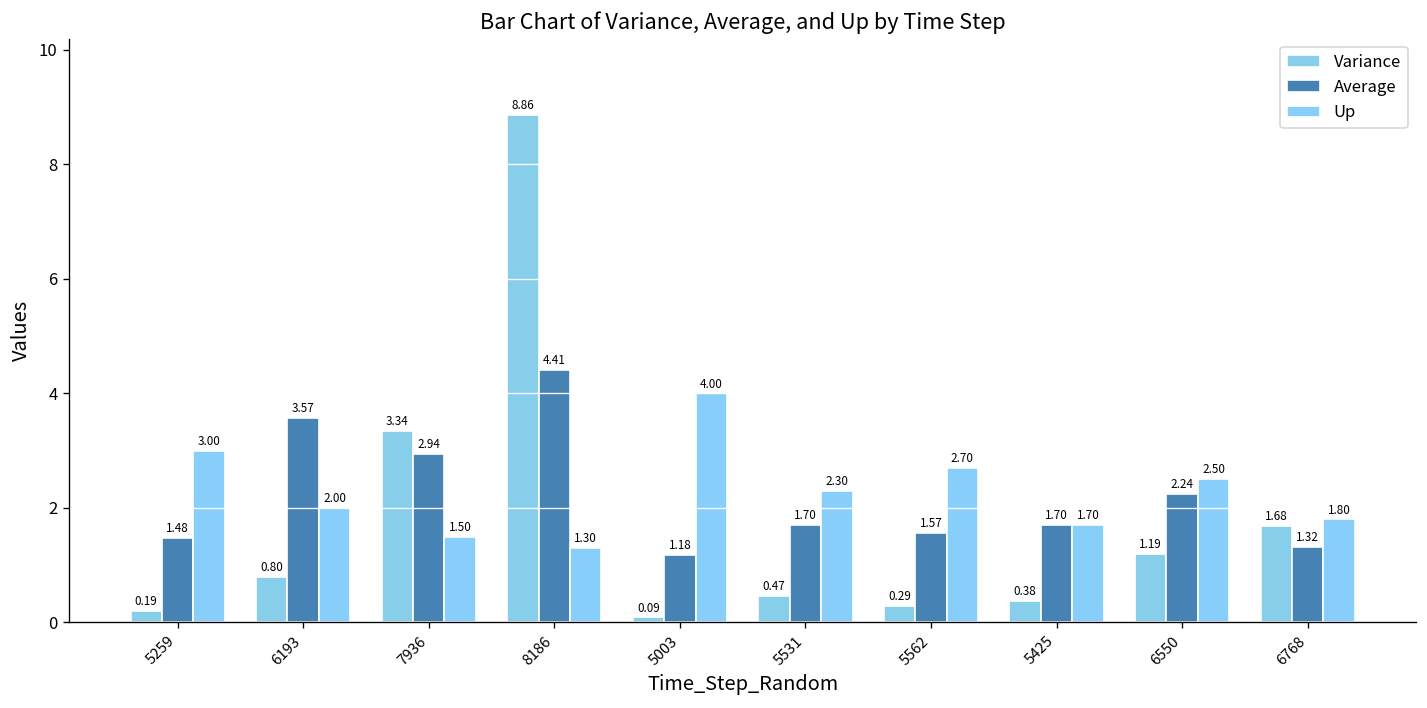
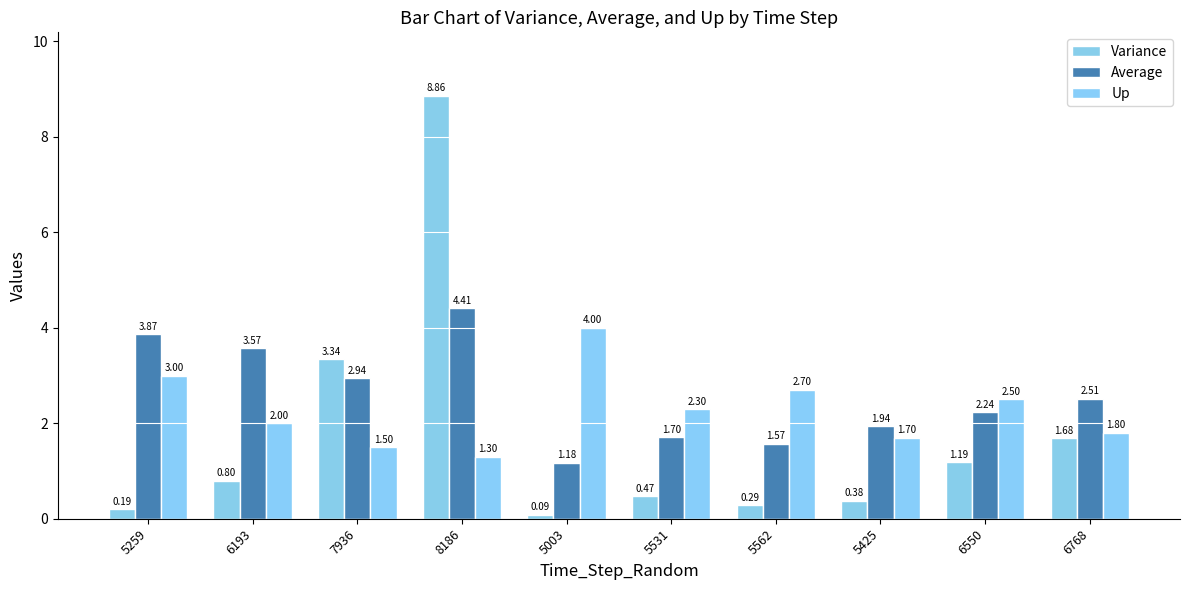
  {
    "Average": {
-     "5259": 1.48,
+     "5259": 3.87,
      "6193": 3.57,
      "7936": 2.94,
      "8186": 4.41,
      "5003": 1.18,
      "5531": 1.70,
      "5562": 1.57,
-     "5425": 1.70,
+     "5425": 1.94,
      "6550": 2.24,
-     "6768": 1.32
+     "6768": 2.51
    }
  }
